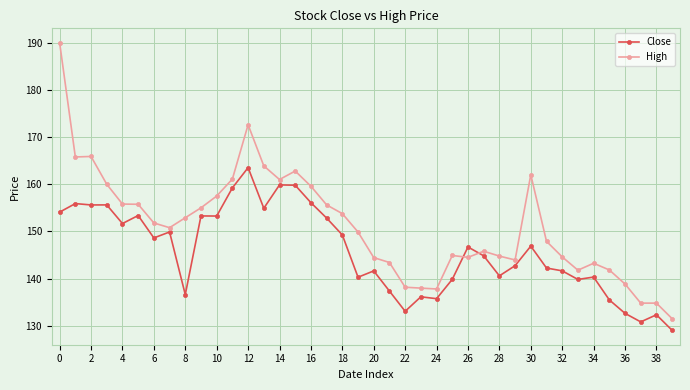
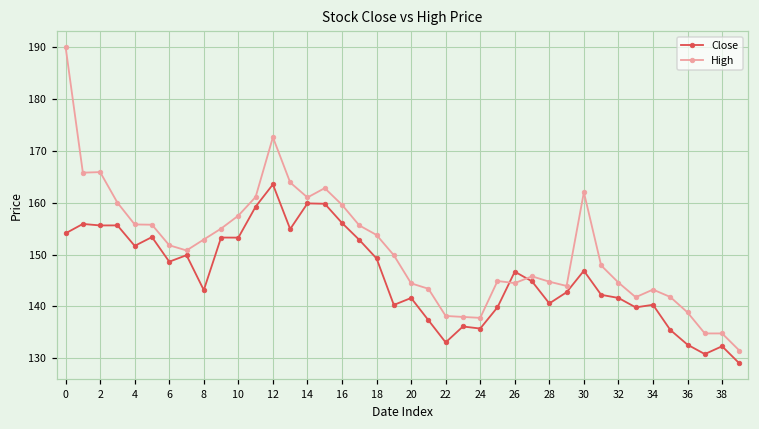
  {
    "Close": {
      "0": 154,
      "2": 156,
      "4": 152,
      "6": 149,
-     "8": 137,
+     "8": 143,
      "10": 153,
      "12": 164,
      "14": 160,
      "16": 156,
      "18": 149,
      "20": 142,
      "22": 133,
      "24": 136,
      "26": 147,
      "28": 141,
      "30": 147,
      "32": 142,
      "34": 140,
      "36": 133,
      "38": 132
    },
    "High": {
      "0": 190,
      "2": 166,
      "4": 156,
      "6": 152,
      "8": 153,
      "10": 158,
      "12": 173,
      "14": 161,
      "16": 160,
      "18": 154,
      "20": 144,
      "22": 138,
      "24": 138,
      "26": 145,
      "28": 145,
      "30": 162,
      "32": 145,
      "34": 143,
      "36": 139,
      "38": 135
    }
  }
